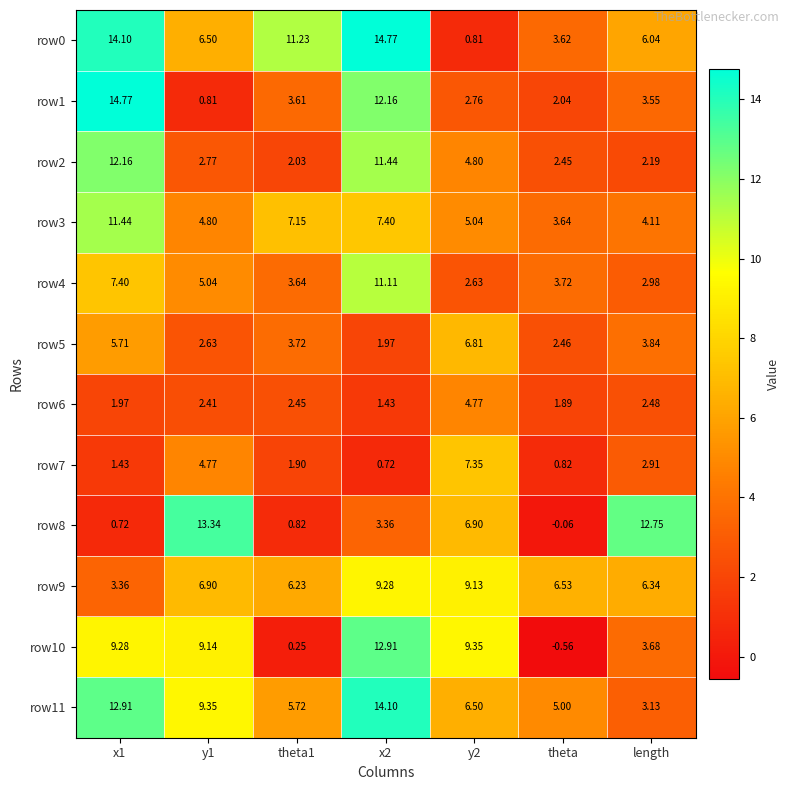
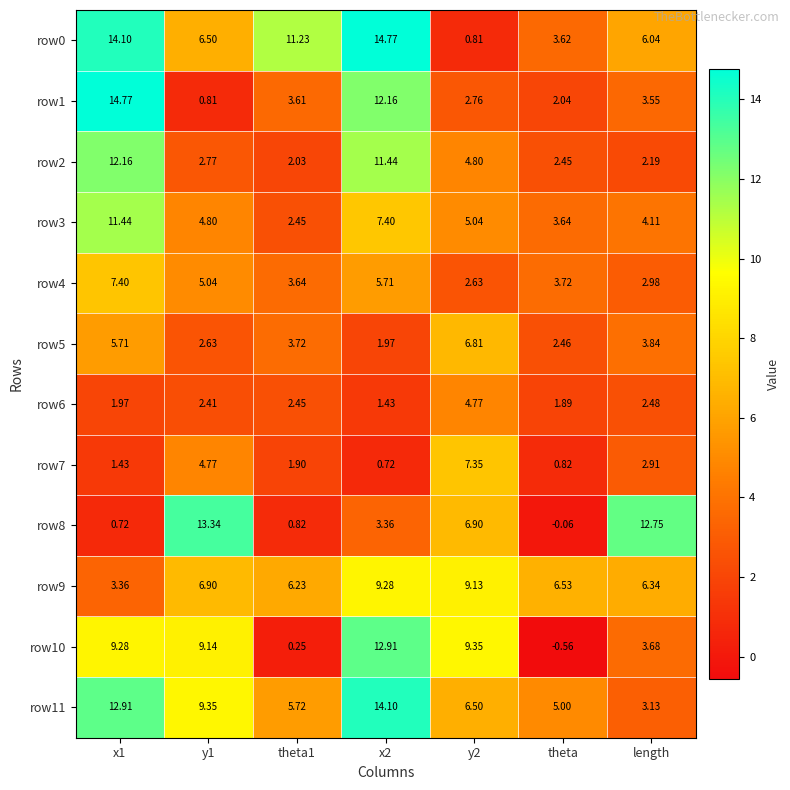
  {
    "row0": {
      "x1": 14.10,
      "y1": 6.50,
      "theta1": 11.23,
      "x2": 14.77,
      "y2": 0.81,
      "theta": 3.62,
      "length": 6.04
    },
    "row1": {
      "x1": 14.77,
      "y1": 0.81,
      "theta1": 3.61,
      "x2": 12.16,
      "y2": 2.76,
      "theta": 2.04,
      "length": 3.55
    },
    "row2": {
      "x1": 12.16,
      "y1": 2.77,
      "theta1": 2.03,
      "x2": 11.44,
      "y2": 4.80,
      "theta": 2.45,
      "length": 2.19
    },
    "row3": {
      "x1": 11.44,
      "y1": 4.80,
-     "theta1": 7.15,
+     "theta1": 2.45,
      "x2": 7.40,
      "y2": 5.04,
      "theta": 3.64,
      "length": 4.11
    },
    "row4": {
      "x1": 7.40,
      "y1": 5.04,
      "theta1": 3.64,
-     "x2": 11.11,
+     "x2": 5.71,
      "y2": 2.63,
      "theta": 3.72,
      "length": 2.98
    },
    "row5": {
      "x1": 5.71,
      "y1": 2.63,
      "theta1": 3.72,
      "x2": 1.97,
      "y2": 6.81,
      "theta": 2.46,
      "length": 3.84
    },
    "row6": {
      "x1": 1.97,
      "y1": 2.41,
      "theta1": 2.45,
      "x2": 1.43,
      "y2": 4.77,
      "theta": 1.89,
      "length": 2.48
    },
    "row7": {
      "x1": 1.43,
      "y1": 4.77,
      "theta1": 1.90,
      "x2": 0.72,
      "y2": 7.35,
      "theta": 0.82,
      "length": 2.91
    },
    "row8": {
      "x1": 0.72,
      "y1": 13.34,
      "theta1": 0.82,
      "x2": 3.36,
      "y2": 6.90,
      "theta": -0.06,
      "length": 12.75
    },
    "row9": {
      "x1": 3.36,
      "y1": 6.90,
      "theta1": 6.23,
      "x2": 9.28,
      "y2": 9.13,
      "theta": 6.53,
      "length": 6.34
    },
    "row10": {
      "x1": 9.28,
      "y1": 9.14,
      "theta1": 0.25,
      "x2": 12.91,
      "y2": 9.35,
      "theta": -0.56,
      "length": 3.68
    },
    "row11": {
      "x1": 12.91,
      "y1": 9.35,
      "theta1": 5.72,
      "x2": 14.10,
      "y2": 6.50,
      "theta": 5.00,
      "length": 3.13
    }
  }
